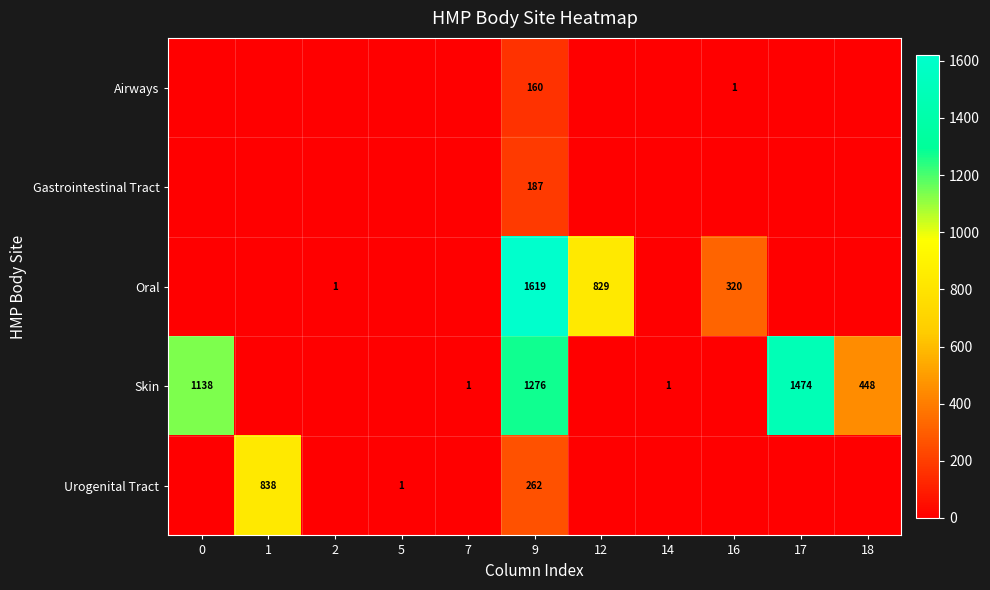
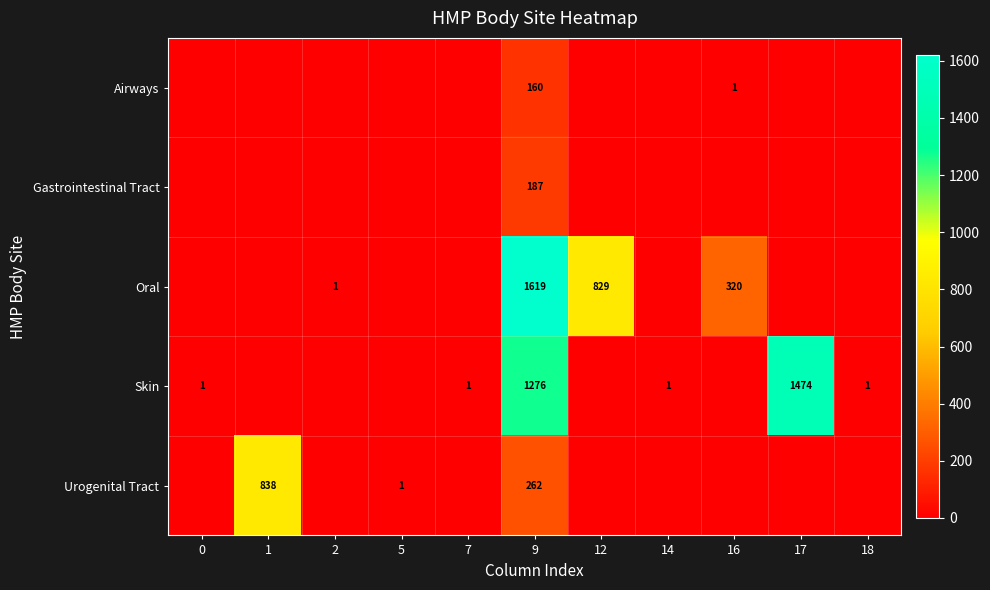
  {
    "Airways": {
      "9": 160,
      "16": 1
    },
    "Gastrointestinal Tract": {
      "9": 187
    },
    "Oral": {
      "2": 1,
      "9": 1619,
      "12": 829,
      "16": 320
    },
    "Skin": {
-     "0": 1138,
+     "0": 1,
      "7": 1,
      "9": 1276,
      "14": 1,
      "17": 1474,
-     "18": 448
+     "18": 1
    },
    "Urogenital Tract": {
      "1": 838,
      "5": 1,
      "9": 262
    }
  }
